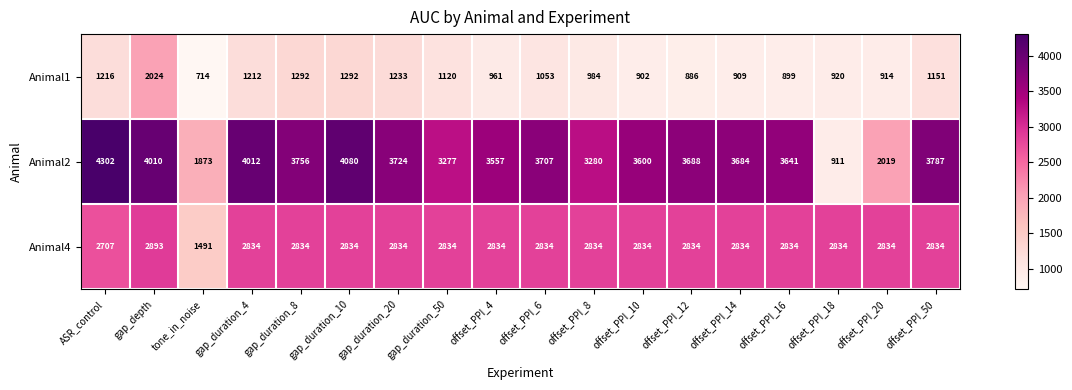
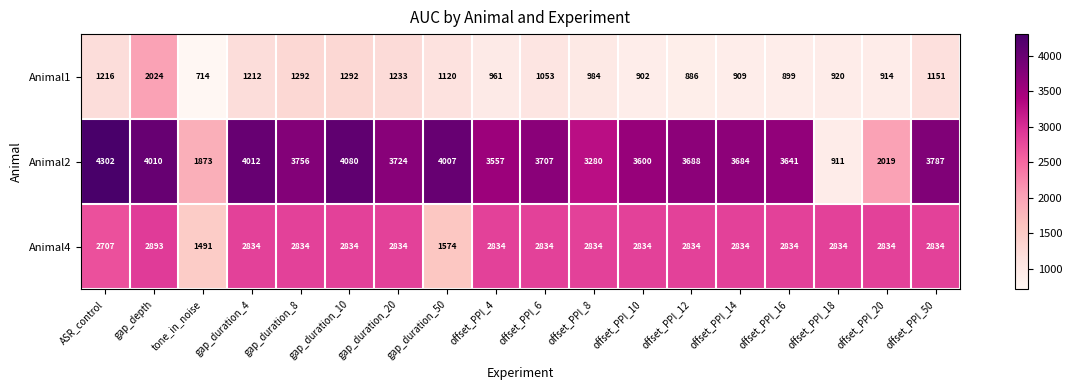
  {
    "Animal1": {
      "ASR_control": 1216,
      "gap_depth": 2024,
      "tone_in_noise": 714,
      "gap_duration_4": 1212,
      "gap_duration_8": 1292,
      "gap_duration_10": 1292,
      "gap_duration_20": 1233,
      "gap_duration_50": 1120,
      "offset_PPI_4": 961,
      "offset_PPI_6": 1053,
      "offset_PPI_8": 984,
      "offset_PPI_10": 902,
      "offset_PPI_12": 886,
      "offset_PPI_14": 909,
      "offset_PPI_16": 899,
      "offset_PPI_18": 920,
      "offset_PPI_20": 914,
      "offset_PPI_50": 1151
    },
    "Animal2": {
      "ASR_control": 4302,
      "gap_depth": 4010,
      "tone_in_noise": 1873,
      "gap_duration_4": 4012,
      "gap_duration_8": 3756,
      "gap_duration_10": 4080,
      "gap_duration_20": 3724,
-     "gap_duration_50": 3277,
+     "gap_duration_50": 4007,
      "offset_PPI_4": 3557,
      "offset_PPI_6": 3707,
      "offset_PPI_8": 3280,
      "offset_PPI_10": 3600,
      "offset_PPI_12": 3688,
      "offset_PPI_14": 3684,
      "offset_PPI_16": 3641,
      "offset_PPI_18": 911,
      "offset_PPI_20": 2019,
      "offset_PPI_50": 3787
    },
    "Animal4": {
      "ASR_control": 2707,
      "gap_depth": 2893,
      "tone_in_noise": 1491,
      "gap_duration_4": 2834,
      "gap_duration_8": 2834,
      "gap_duration_10": 2834,
      "gap_duration_20": 2834,
-     "gap_duration_50": 2834,
+     "gap_duration_50": 1574,
      "offset_PPI_4": 2834,
      "offset_PPI_6": 2834,
      "offset_PPI_8": 2834,
      "offset_PPI_10": 2834,
      "offset_PPI_12": 2834,
      "offset_PPI_14": 2834,
      "offset_PPI_16": 2834,
      "offset_PPI_18": 2834,
      "offset_PPI_20": 2834,
      "offset_PPI_50": 2834
    }
  }
